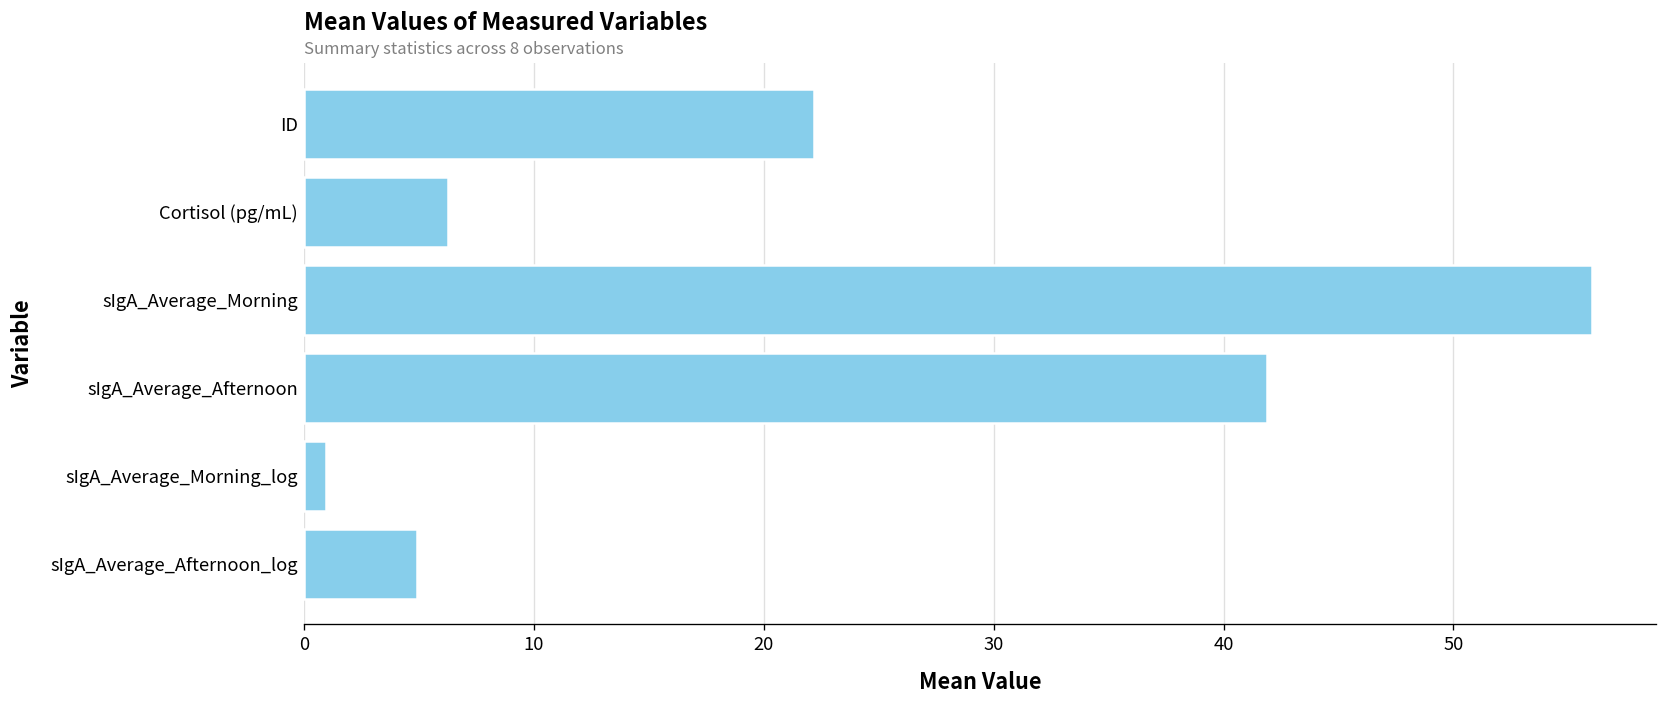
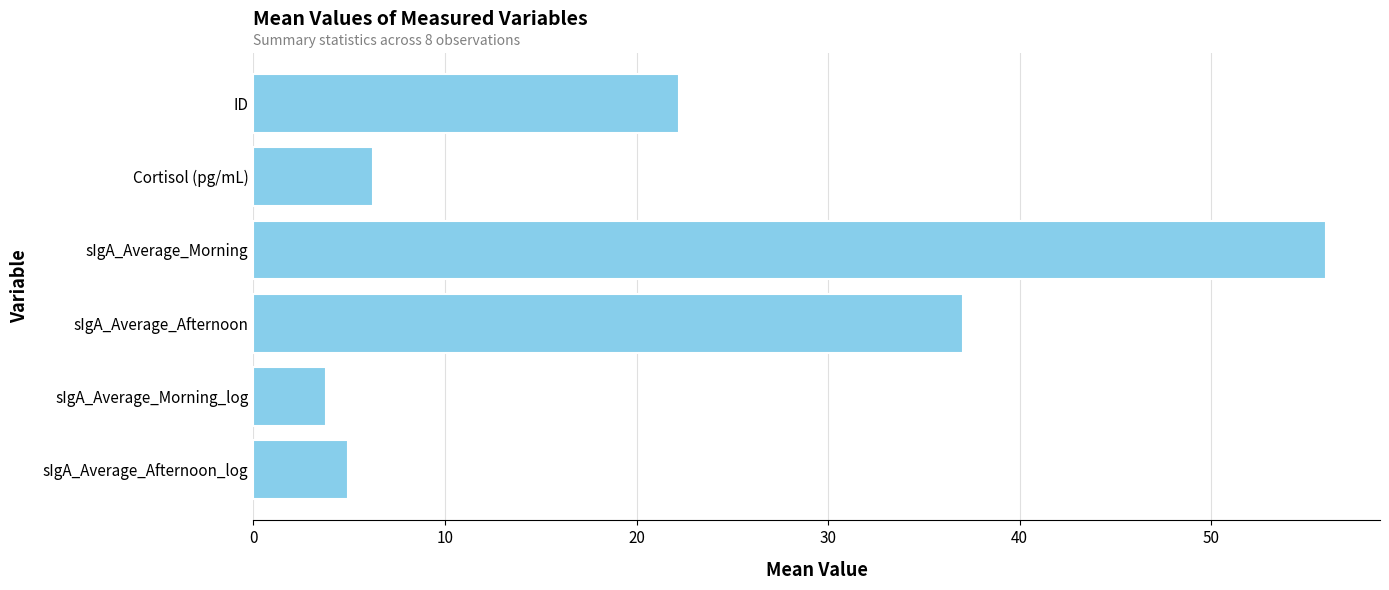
  {
    "ID": 22.2,
    "Cortisol (pg/mL)": 6.3,
    "sIgA_Average_Morning": 56.0,
-   "sIgA_Average_Afternoon": 41.9,
-   "sIgA_Average_Morning_log": 1.0,
+   "sIgA_Average_Afternoon": 37.0,
+   "sIgA_Average_Morning_log": 3.8,
    "sIgA_Average_Afternoon_log": 4.9
  }
